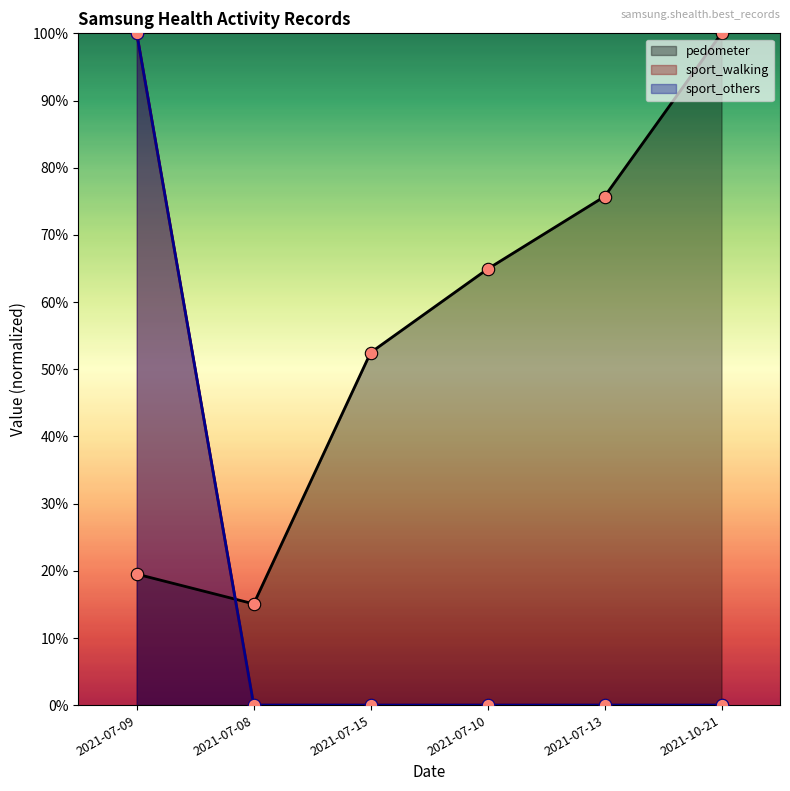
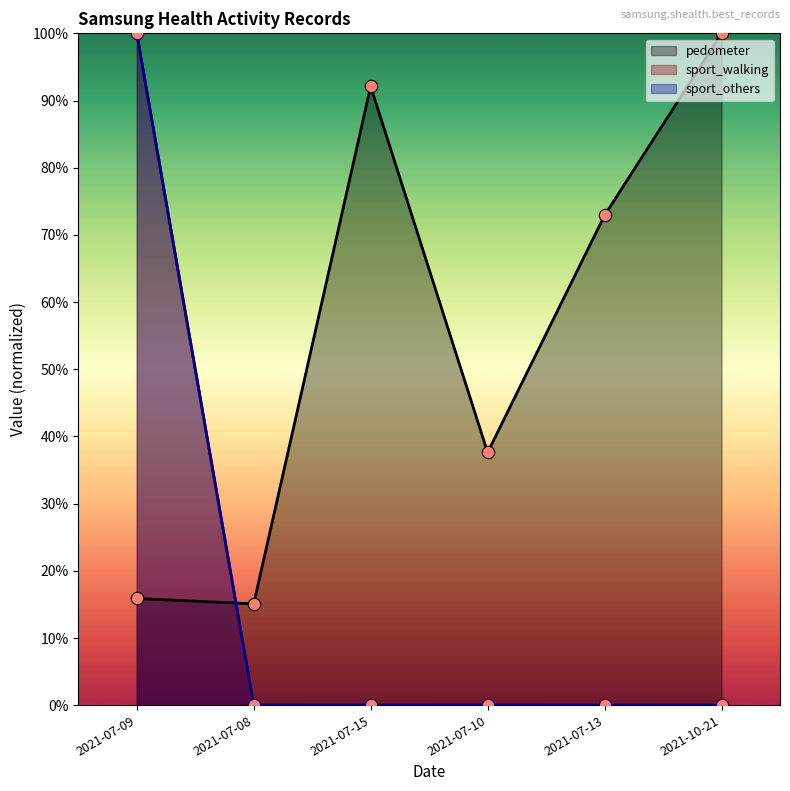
  {
    "pedometer": {
-     "2021-07-09": "19%",
+     "2021-07-09": "16%",
      "2021-07-08": "15%",
-     "2021-07-15": "52%",
-     "2021-07-10": "65%",
-     "2021-07-13": "76%",
+     "2021-07-15": "92%",
+     "2021-07-10": "38%",
+     "2021-07-13": "73%",
      "2021-10-21": "100%"
    },
    "sport_others": {
      "2021-07-09": "100%",
      "2021-07-08": "0%",
      "2021-07-15": "0%",
      "2021-07-10": "0%",
      "2021-07-13": "0%",
      "2021-10-21": "0%"
    }
  }
